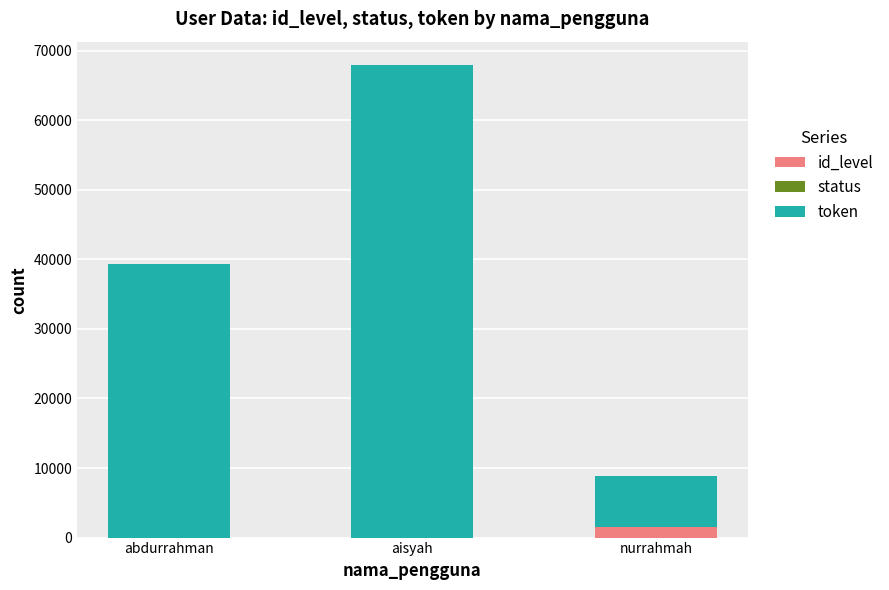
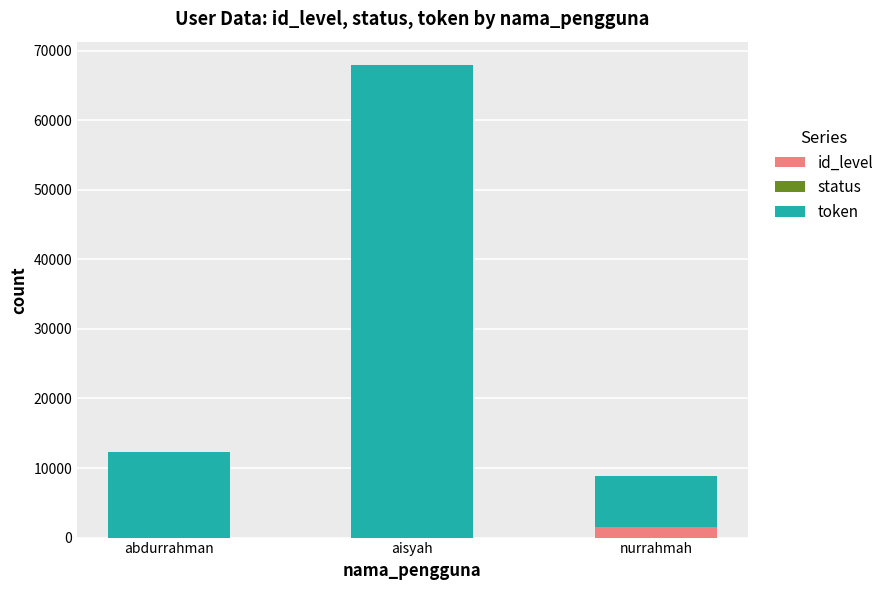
  {
    "status": {
      "nurrahmah": 1000
    },
    "token": {
-     "abdurrahman": 39000,
+     "abdurrahman": 12000,
      "aisyah": 68000,
      "nurrahmah": 7000
    }
  }
